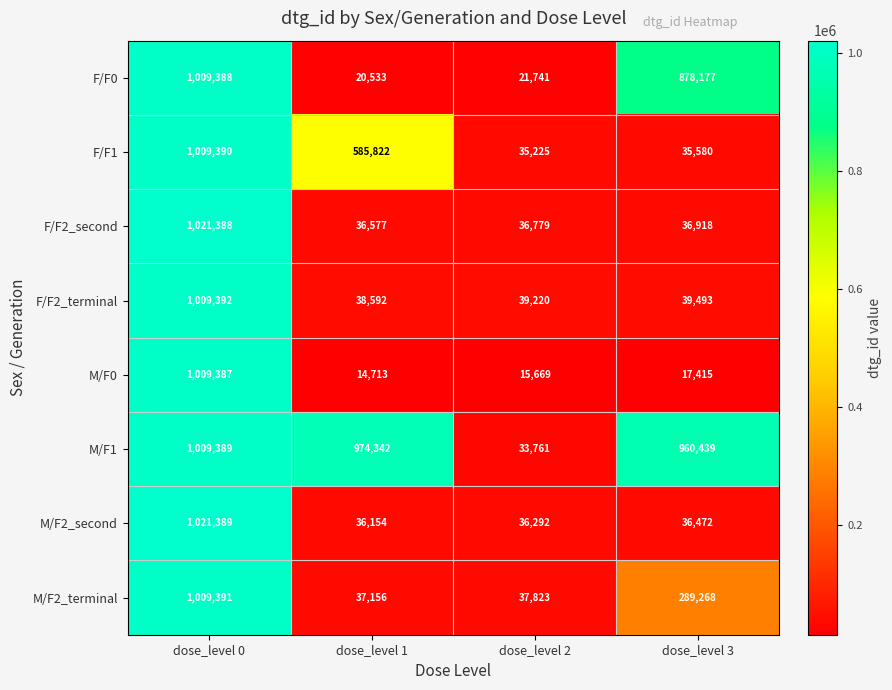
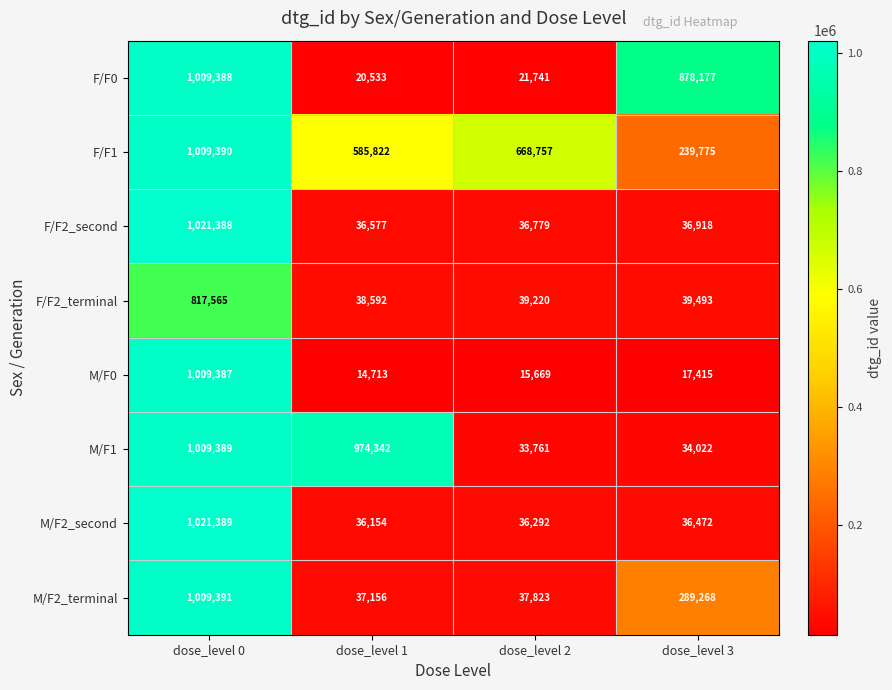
  {
    "F/F0": {
      "dose_level 0": "1,009,388",
      "dose_level 1": "20,533",
      "dose_level 2": "21,741",
      "dose_level 3": "878,177"
    },
    "F/F1": {
      "dose_level 0": "1,009,390",
      "dose_level 1": "585,822",
-     "dose_level 2": "35,225",
-     "dose_level 3": "35,580"
+     "dose_level 2": "668,757",
+     "dose_level 3": "239,775"
    },
    "F/F2_second": {
      "dose_level 0": "1,021,388",
      "dose_level 1": "36,577",
      "dose_level 2": "36,779",
      "dose_level 3": "36,918"
    },
    "F/F2_terminal": {
-     "dose_level 0": "1,009,392",
+     "dose_level 0": "817,565",
      "dose_level 1": "38,592",
      "dose_level 2": "39,220",
      "dose_level 3": "39,493"
    },
    "M/F0": {
      "dose_level 0": "1,009,387",
      "dose_level 1": "14,713",
      "dose_level 2": "15,669",
      "dose_level 3": "17,415"
    },
    "M/F1": {
      "dose_level 0": "1,009,389",
      "dose_level 1": "974,342",
      "dose_level 2": "33,761",
-     "dose_level 3": "960,439"
+     "dose_level 3": "34,022"
    },
    "M/F2_second": {
      "dose_level 0": "1,021,389",
      "dose_level 1": "36,154",
      "dose_level 2": "36,292",
      "dose_level 3": "36,472"
    },
    "M/F2_terminal": {
      "dose_level 0": "1,009,391",
      "dose_level 1": "37,156",
      "dose_level 2": "37,823",
      "dose_level 3": "289,268"
    }
  }
